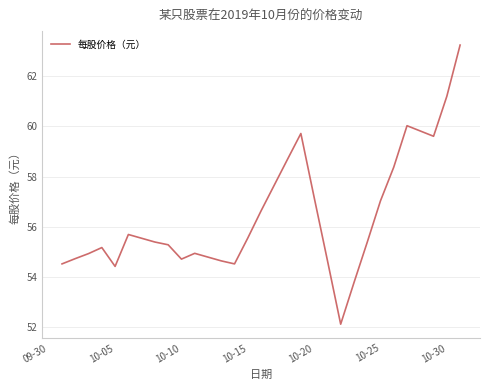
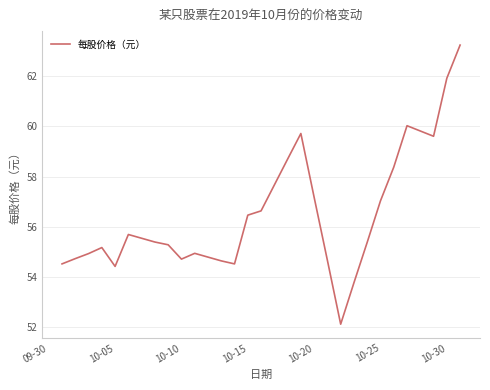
  {
    "10-05": 54.4,
    "10-10": 54.7,
-   "10-15": 55.6,
+   "10-15": 56.5,
    "10-20": 57.2,
    "10-25": 57.0,
-   "10-30": 61.2
+   "10-30": 61.9
  }
